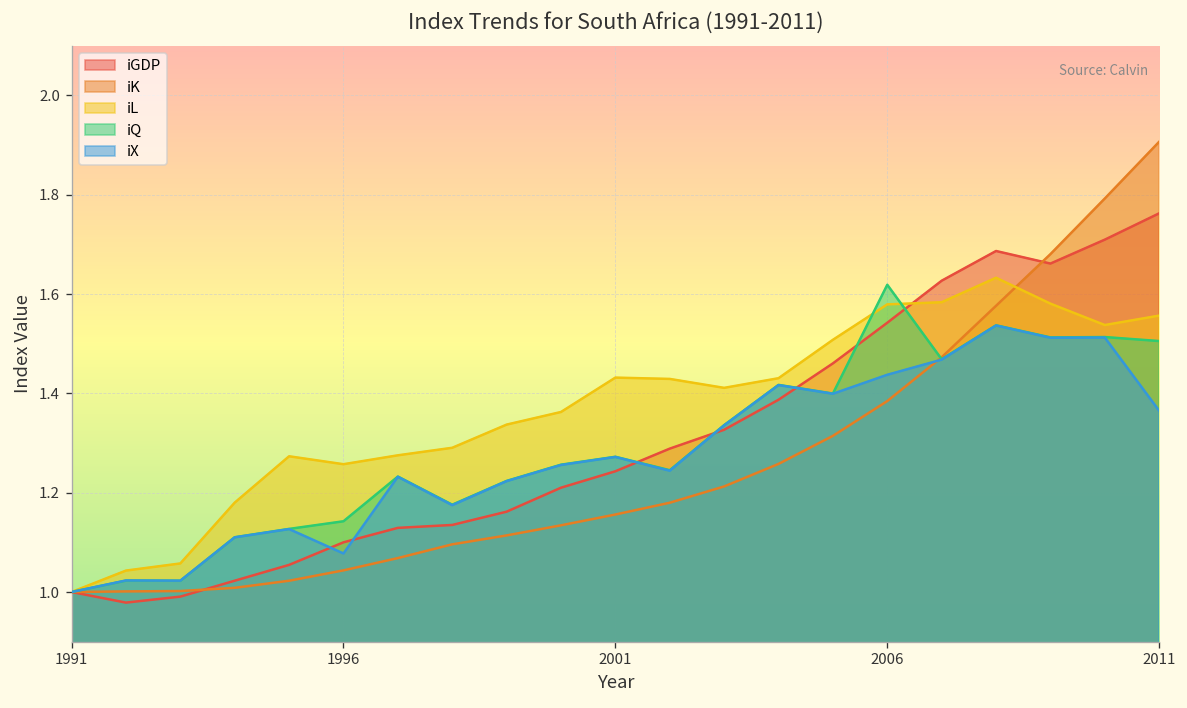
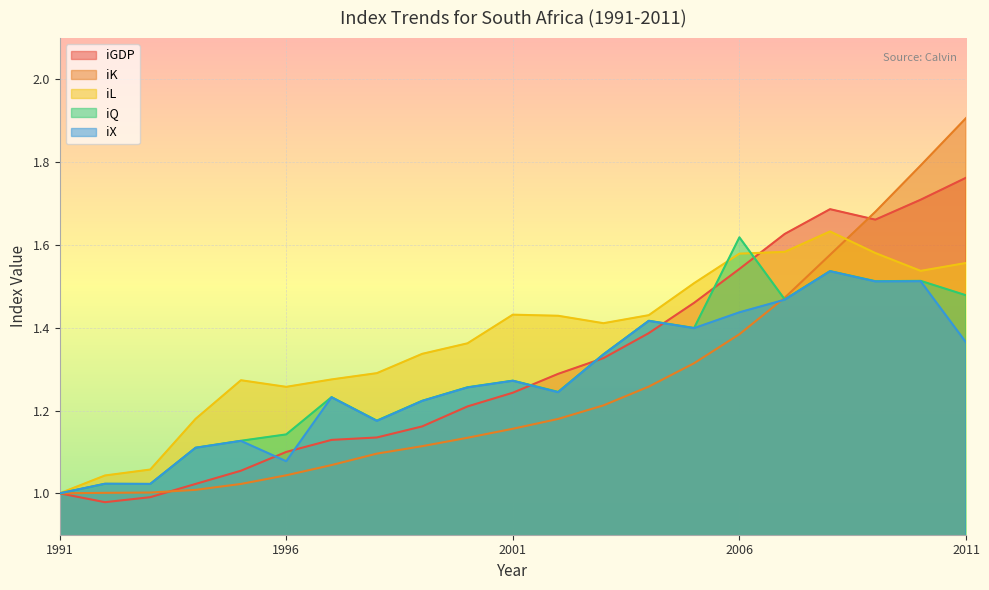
  {
    "iQ": {
      "1996": 1.14,
      "2006": 1.62,
-     "2011": 1.51
+     "2011": 1.48
    },
    "iX": {
      "1996": 1.08,
      "2006": 1.44,
      "2011": 1.36
    }
  }
